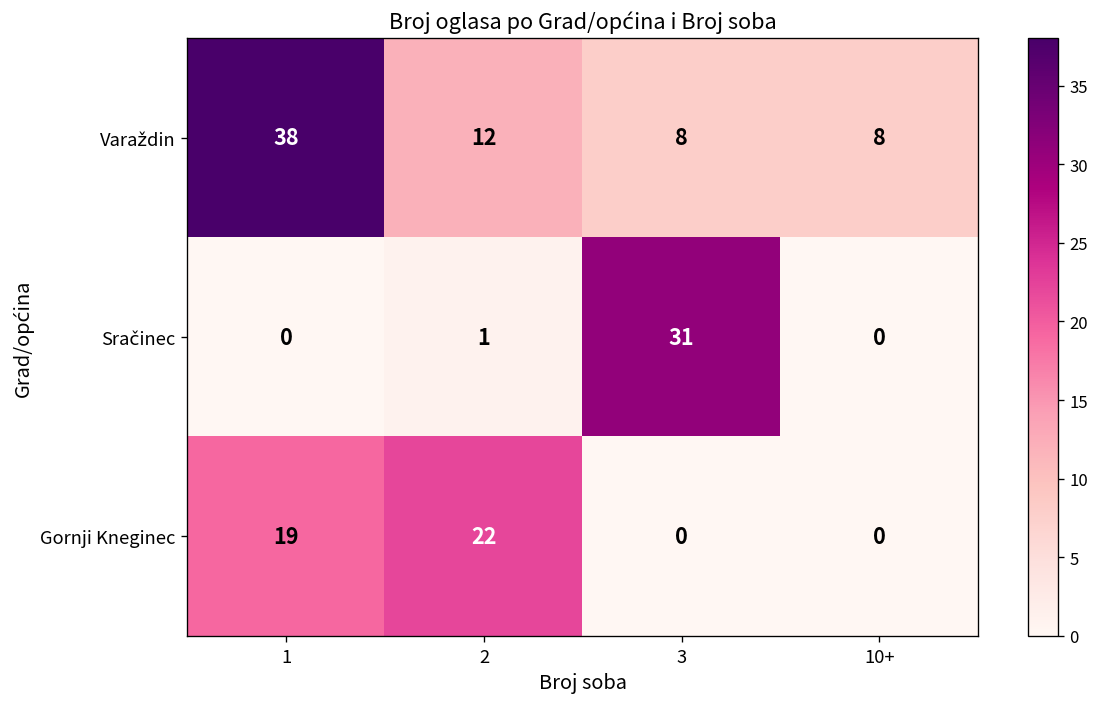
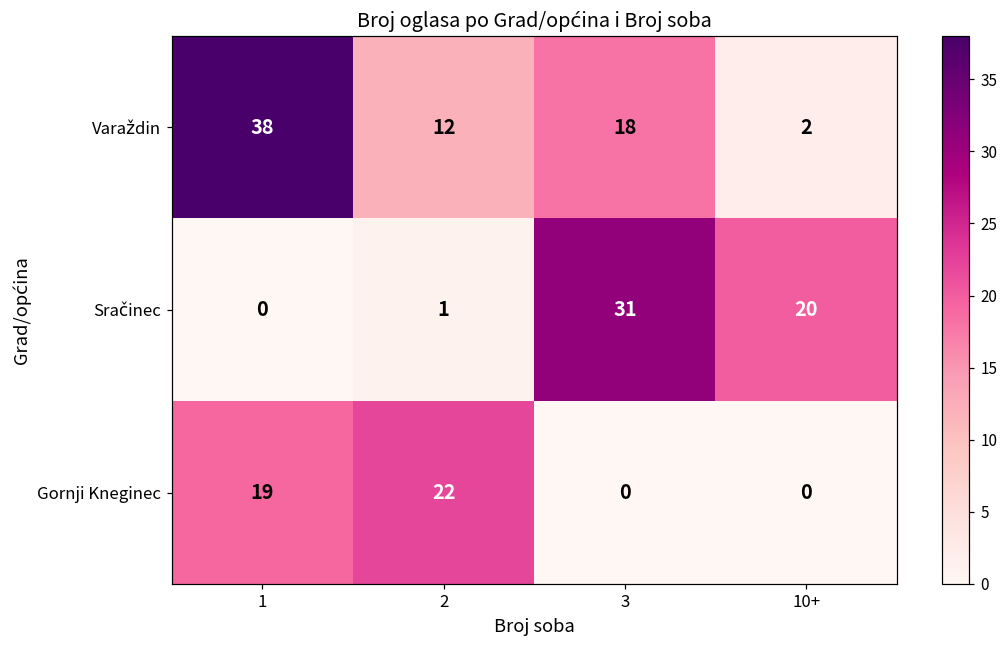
  {
    "Varaždin": {
      "1": 38,
      "2": 12,
-     "3": 8,
-     "10+": 8
+     "3": 18,
+     "10+": 2
    },
    "Sračinec": {
      "1": 0,
      "2": 1,
      "3": 31,
-     "10+": 0
+     "10+": 20
    },
    "Gornji Kneginec": {
      "1": 19,
      "2": 22,
      "3": 0,
      "10+": 0
    }
  }
